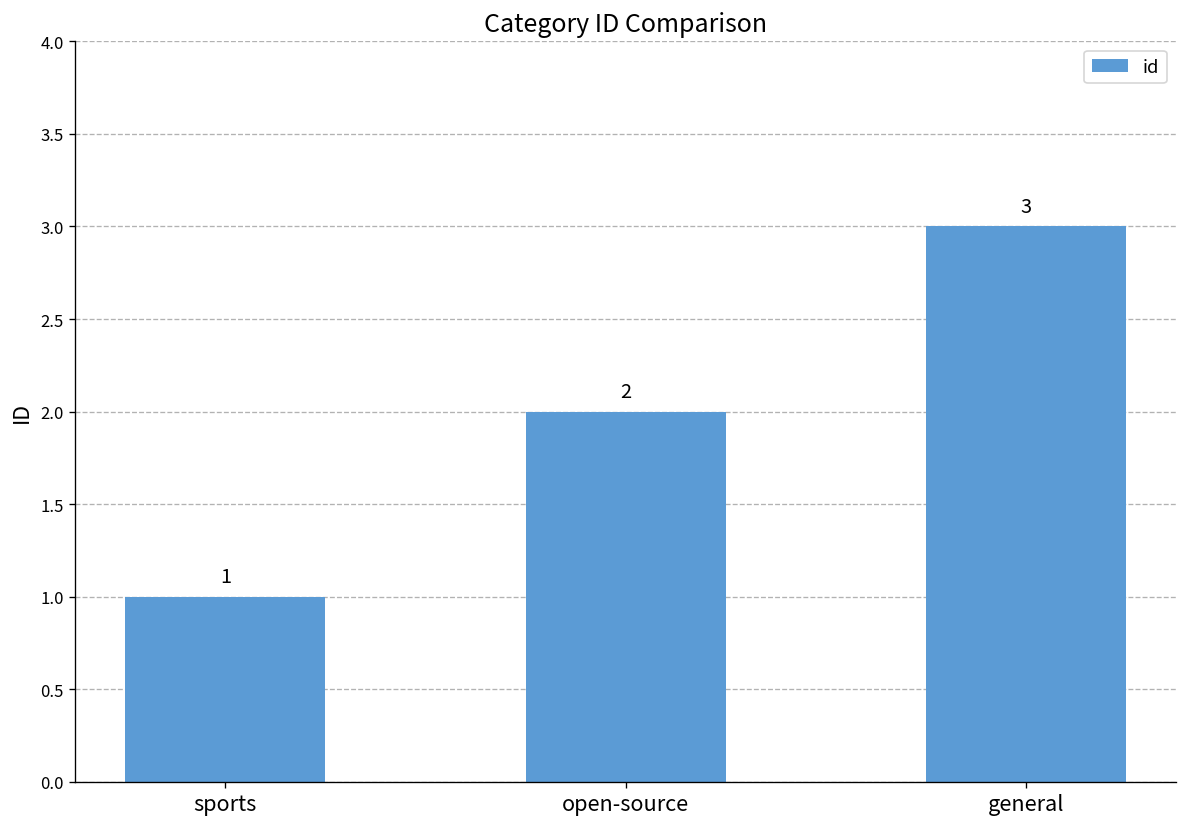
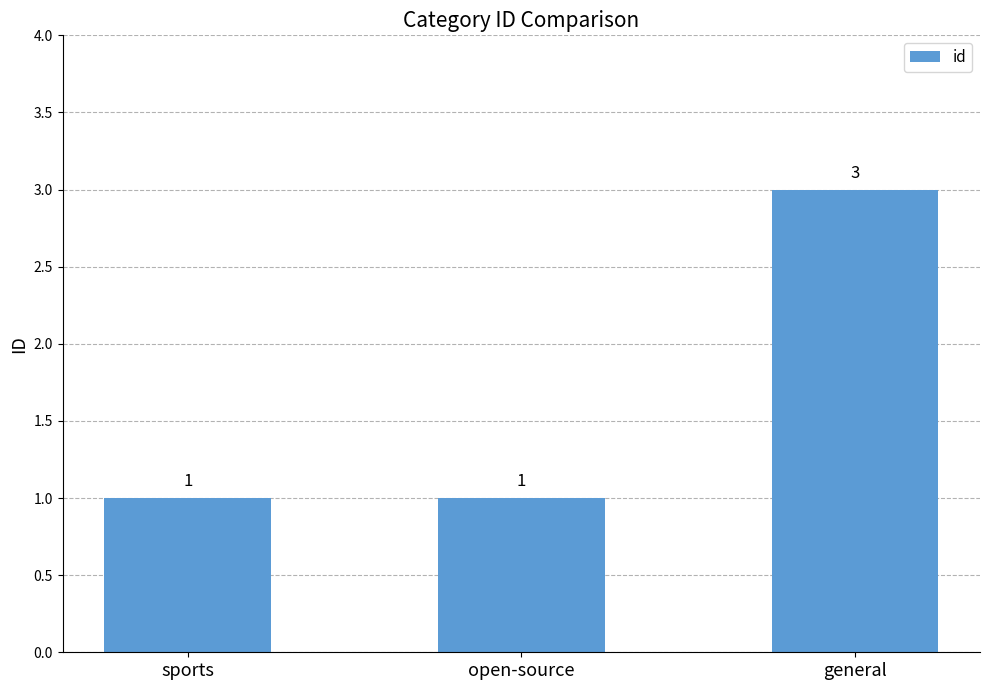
  {
    "sports": 1,
-   "open-source": 2,
+   "open-source": 1,
    "general": 3
  }
